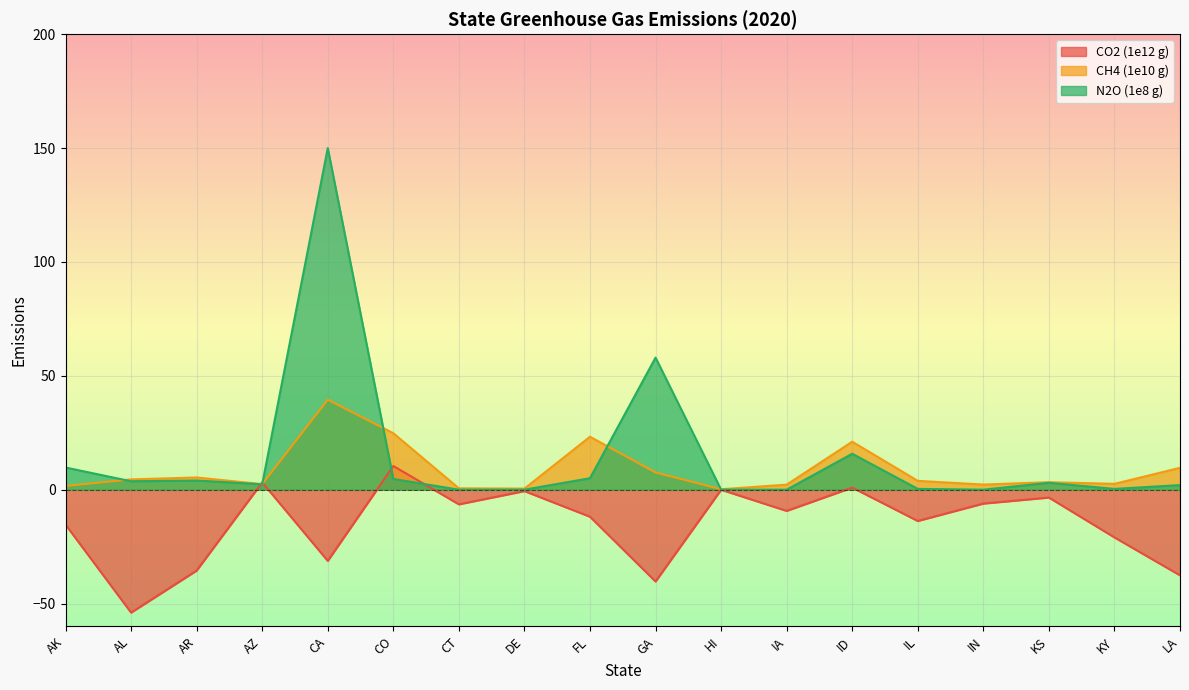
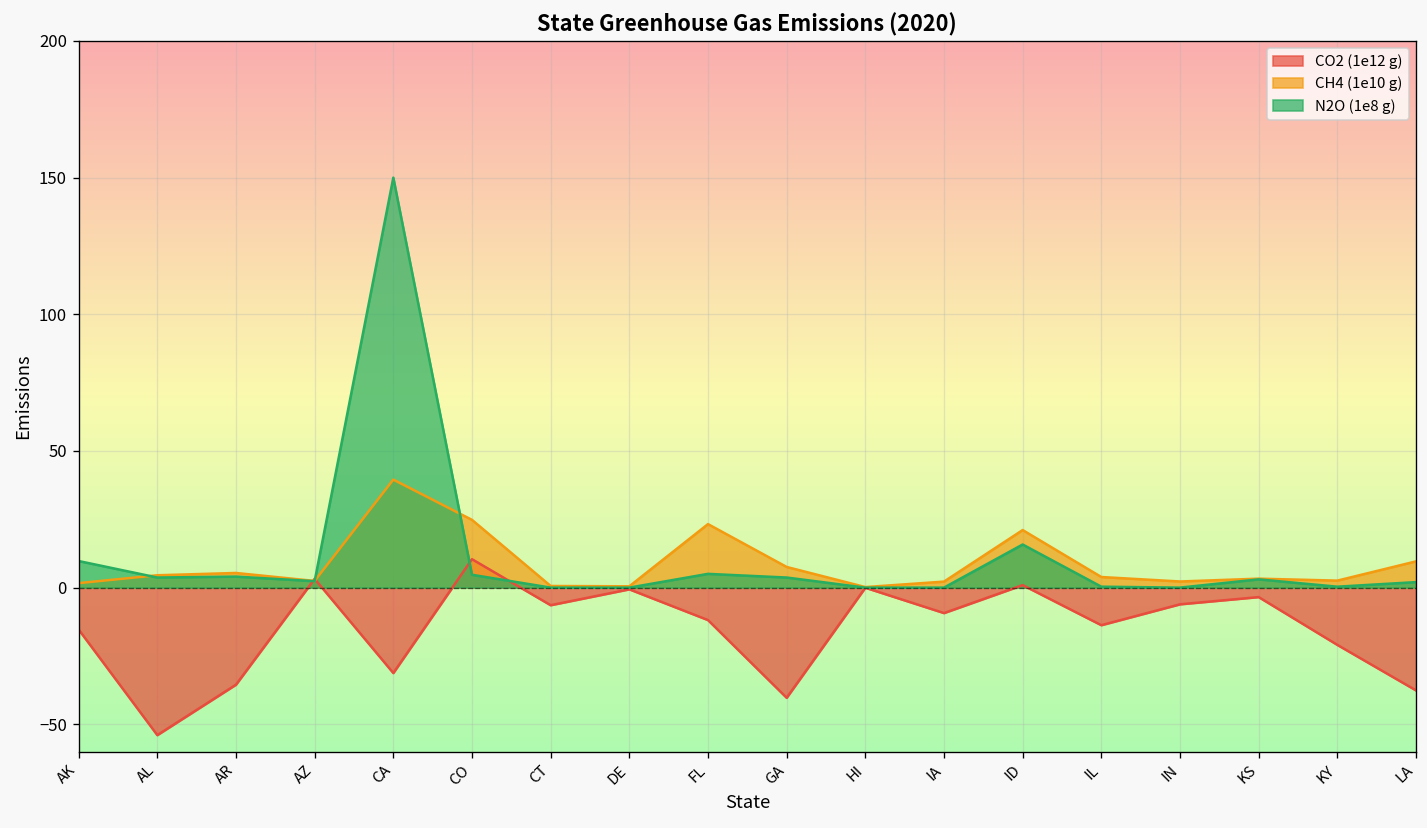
  {
    "CH4 (1e10 g)": {
      "AK": 2,
      "AR": 5,
      "CA": 40,
      "CO": 25,
      "FL": 23,
      "GA": 8,
      "IA": 2,
      "ID": 21,
      "IL": 4,
      "IN": 2,
      "KY": 3,
      "LA": 10
    },
    "N2O (1e8 g)": {
      "AK": 10,
      "AR": 4,
      "CA": 150,
      "CO": 5,
      "FL": 5,
-     "GA": 58,
+     "GA": 4,
      "ID": 16,
      "LA": 2
    }
  }
